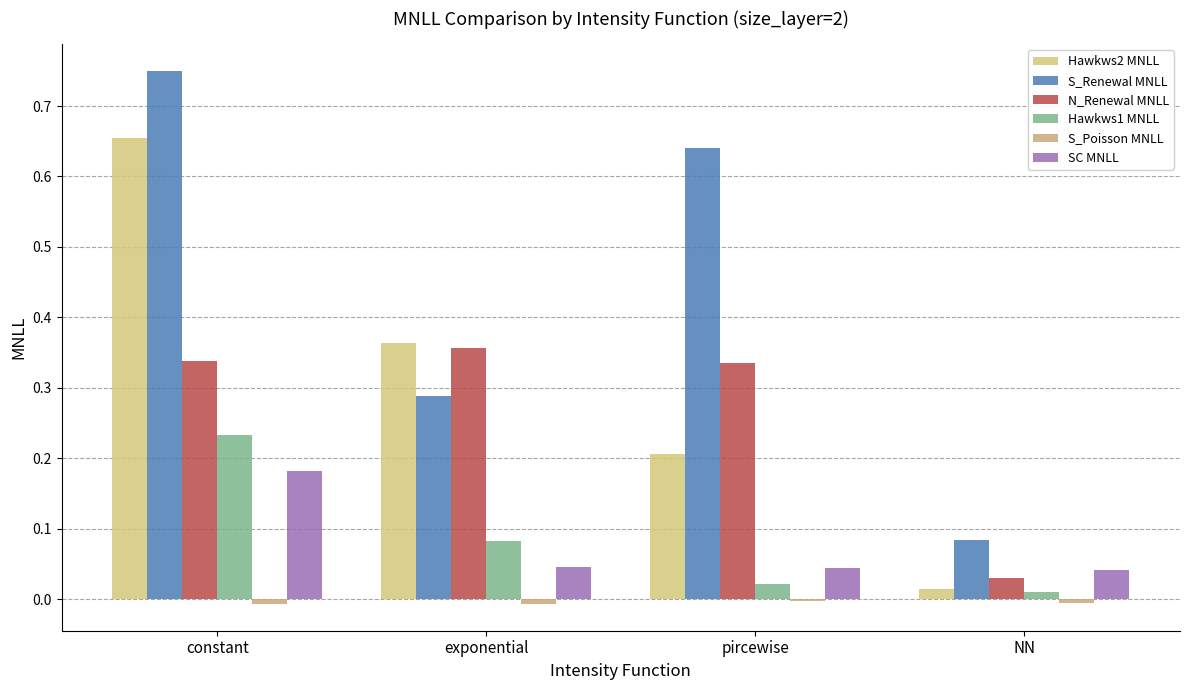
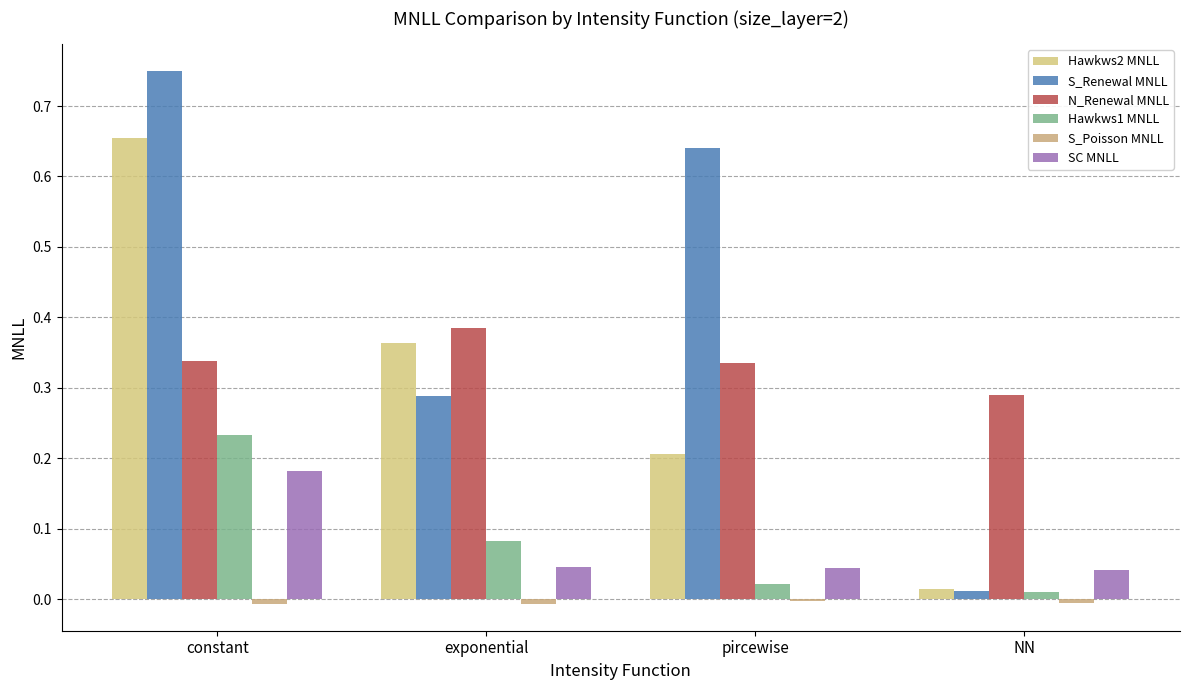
  {
    "S_Renewal MNLL": {
      "constant": 0.75,
      "exponential": 0.29,
      "pircewise": 0.64,
-     "NN": 0.08
+     "NN": 0.01
    },
    "N_Renewal MNLL": {
      "constant": 0.34,
-     "exponential": 0.36,
+     "exponential": 0.39,
      "pircewise": 0.34,
-     "NN": 0.03
+     "NN": 0.29
    },
    "Hawkws1 MNLL": {
      "constant": 0.23,
      "exponential": 0.08,
      "pircewise": 0.02,
      "NN": 0.01
    },
    "SC MNLL": {
      "constant": 0.18,
      "exponential": 0.05,
      "pircewise": 0.04,
      "NN": 0.04
    }
  }
